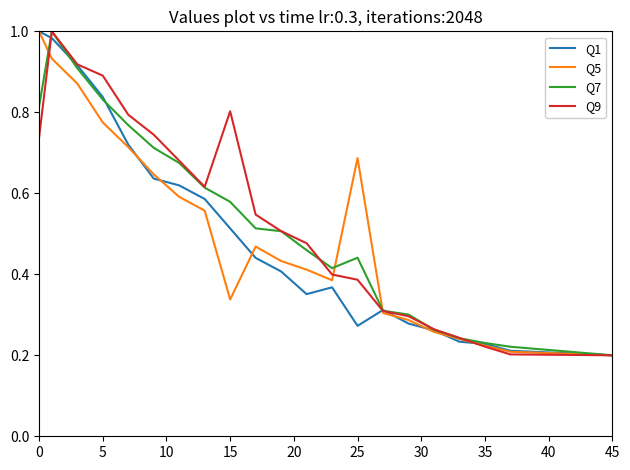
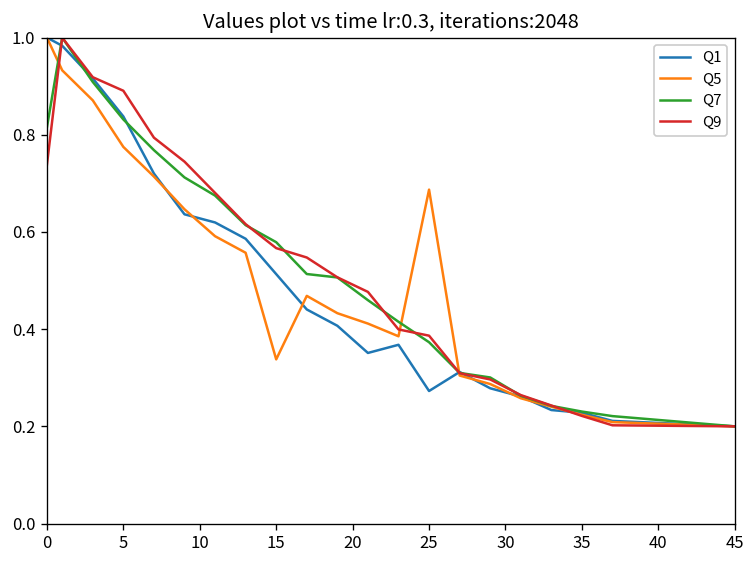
  {
    "Q1": {
      "15": 0.51,
      "25": 0.27
    },
    "Q5": {
      "5": 0.78,
      "15": 0.34,
      "25": 0.69
    },
    "Q7": {
      "0": 0.82,
      "15": 0.58,
-     "25": 0.44
+     "25": 0.37
    },
    "Q9": {
      "0": 0.74,
      "5": 0.89,
-     "15": 0.80,
+     "15": 0.57,
      "25": 0.39
    }
  }
